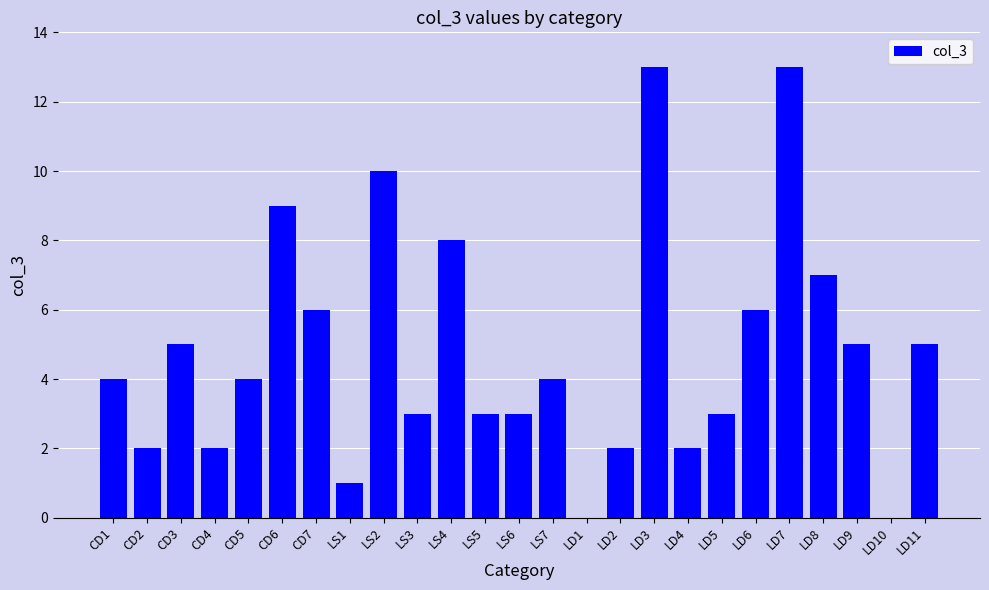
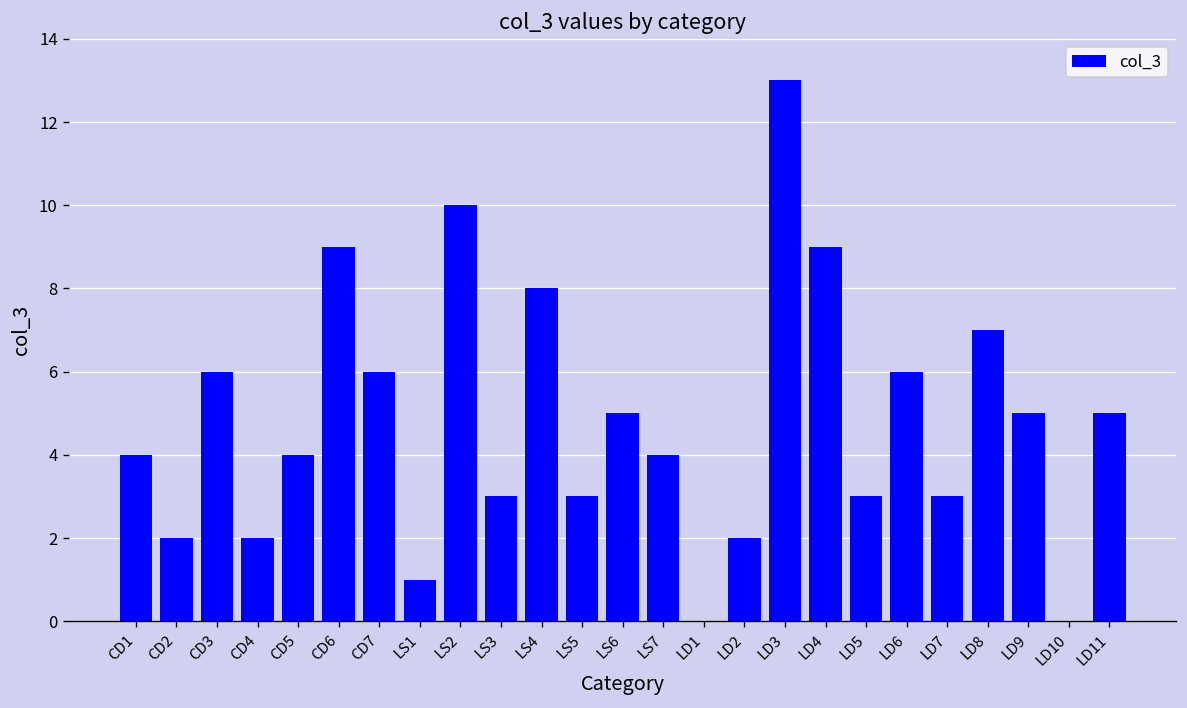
  {
    "CD1": 4,
    "CD2": 2,
-   "CD3": 5,
+   "CD3": 6,
    "CD4": 2,
    "CD5": 4,
    "CD6": 9,
    "CD7": 6,
    "LS1": 1,
    "LS2": 10,
    "LS3": 3,
    "LS4": 8,
    "LS5": 3,
-   "LS6": 3,
+   "LS6": 5,
    "LS7": 4,
    "LD1": 0,
    "LD2": 2,
    "LD3": 13,
-   "LD4": 2,
+   "LD4": 9,
    "LD5": 3,
    "LD6": 6,
-   "LD7": 13,
+   "LD7": 3,
    "LD8": 7,
    "LD9": 5,
    "LD10": 0,
    "LD11": 5
  }
